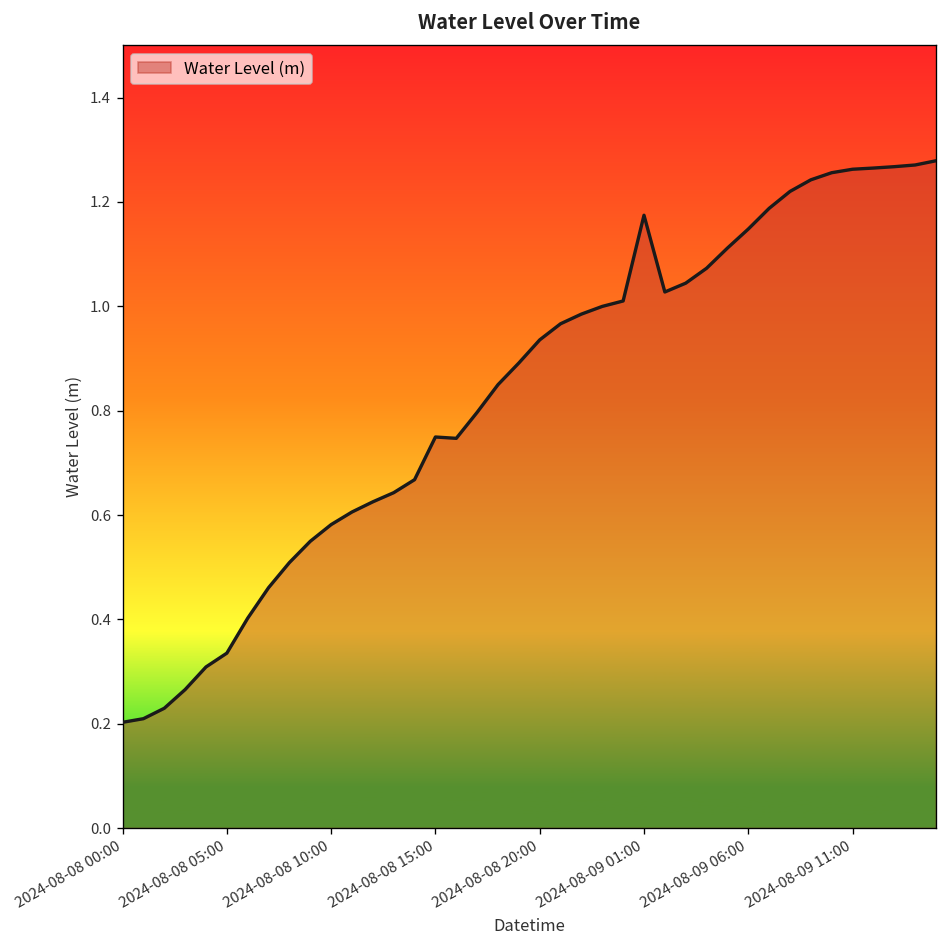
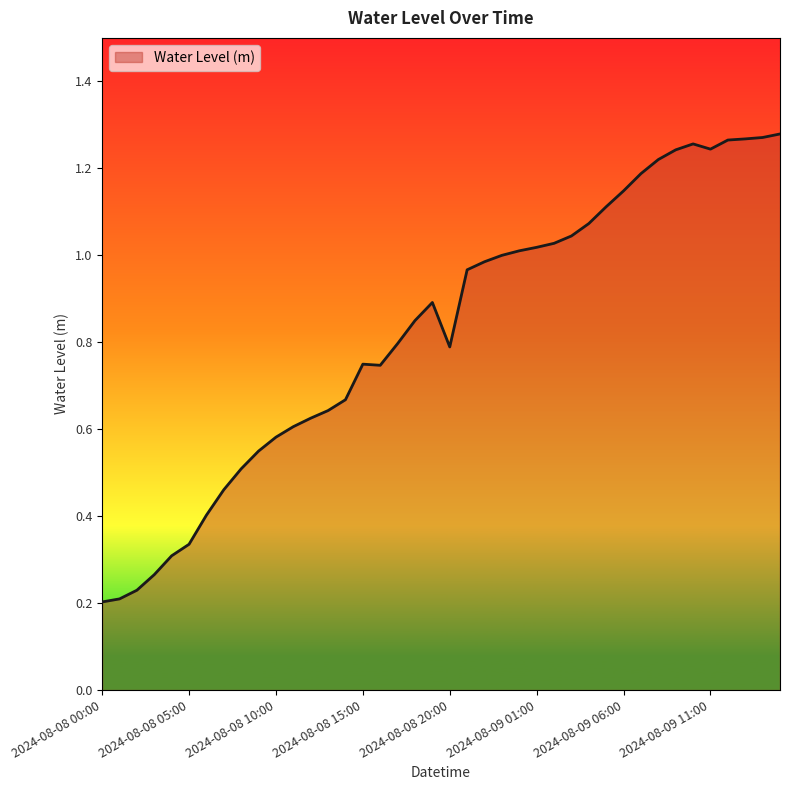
  {
    "2024-08-08 00:00": 0.20,
    "2024-08-08 05:00": 0.34,
    "2024-08-08 10:00": 0.58,
    "2024-08-08 15:00": 0.75,
-   "2024-08-08 20:00": 0.94,
-   "2024-08-09 01:00": 1.17,
+   "2024-08-08 20:00": 0.79,
+   "2024-08-09 01:00": 1.02,
    "2024-08-09 06:00": 1.15,
-   "2024-08-09 11:00": 1.26
+   "2024-08-09 11:00": 1.24
  }
